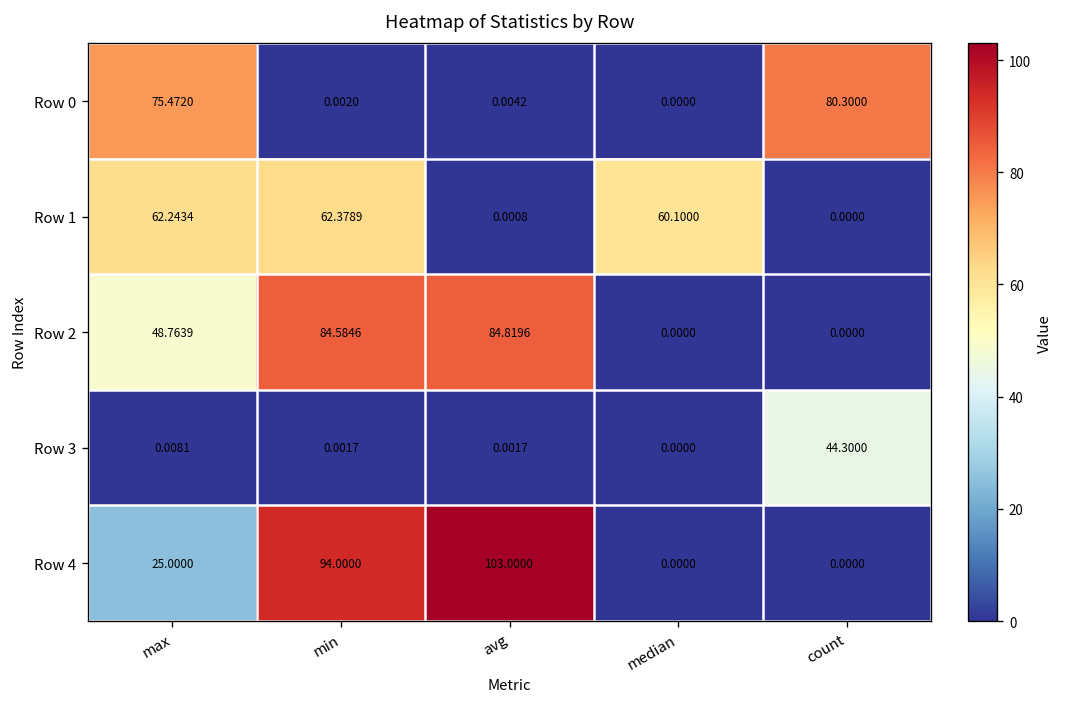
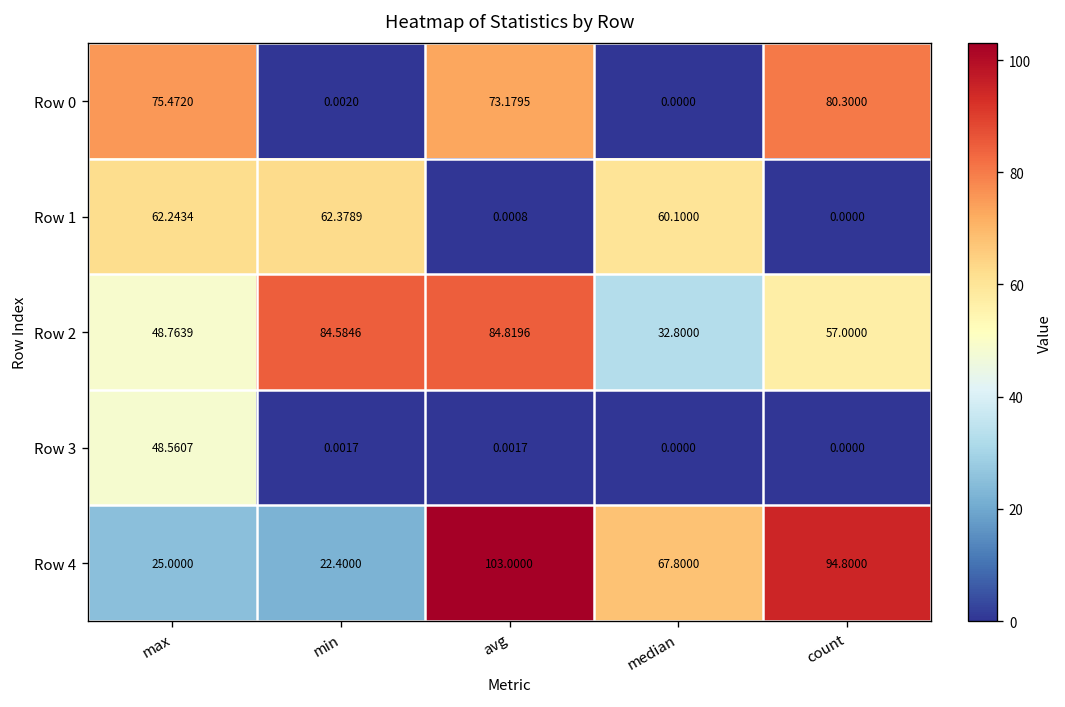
  {
    "Row 0": {
      "max": 75.4720,
      "min": 0.0020,
-     "avg": 0.0042,
+     "avg": 73.1795,
      "median": 0.0000,
      "count": 80.3000
    },
    "Row 1": {
      "max": 62.2434,
      "min": 62.3789,
      "avg": 0.0008,
      "median": 60.1000,
      "count": 0.0000
    },
    "Row 2": {
      "max": 48.7639,
      "min": 84.5846,
      "avg": 84.8196,
-     "median": 0.0000,
-     "count": 0.0000
+     "median": 32.8000,
+     "count": 57.0000
    },
    "Row 3": {
-     "max": 0.0081,
+     "max": 48.5607,
      "min": 0.0017,
      "avg": 0.0017,
      "median": 0.0000,
-     "count": 44.3000
+     "count": 0.0000
    },
    "Row 4": {
      "max": 25.0000,
-     "min": 94.0000,
+     "min": 22.4000,
      "avg": 103.0000,
-     "median": 0.0000,
-     "count": 0.0000
+     "median": 67.8000,
+     "count": 94.8000
    }
  }
